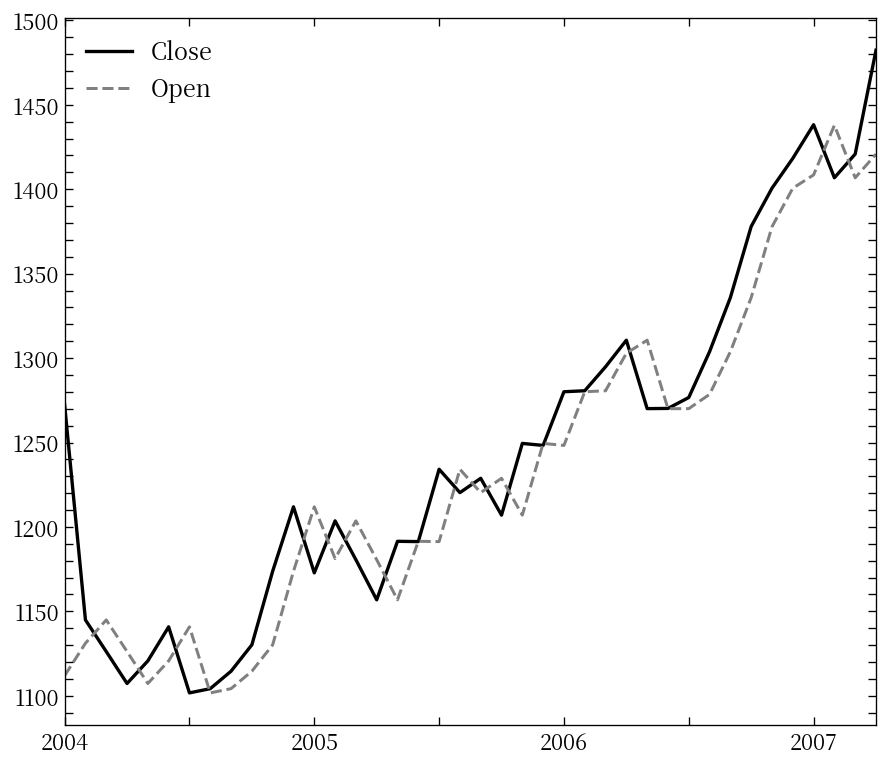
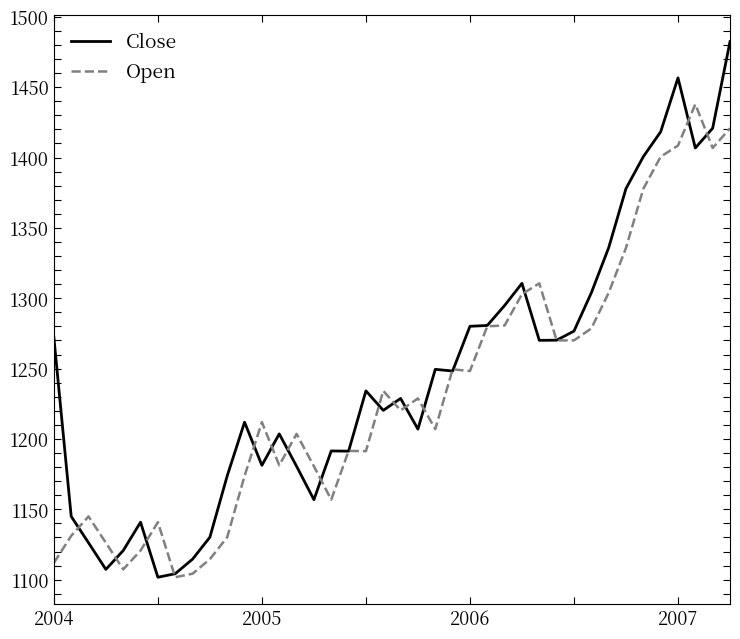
  {
    "Close": {
      "2004": 1272,
-     "2005": 1173,
+     "2005": 1181,
      "2006": 1280,
-     "2007": 1438
+     "2007": 1457
    },
    "Open": {
      "2004": 1112,
      "2005": 1212,
      "2006": 1248,
      "2007": 1408
    }
  }
